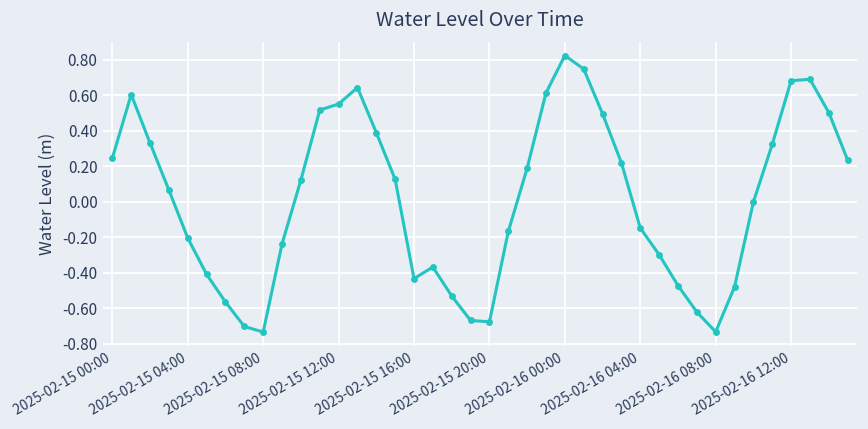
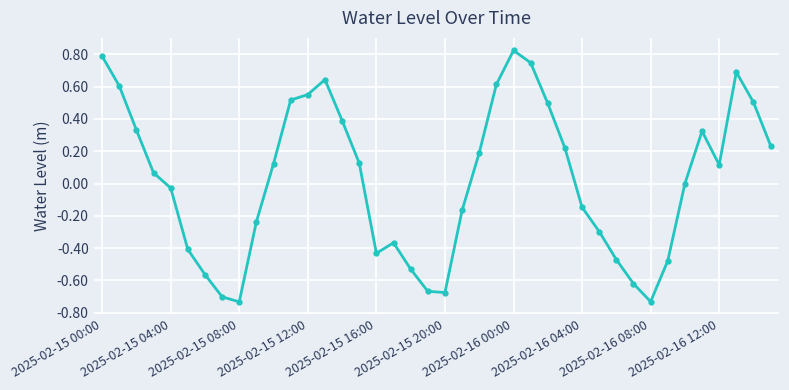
  {
-   "2025-02-15 00:00": 0.25,
-   "2025-02-15 04:00": -0.20,
+   "2025-02-15 00:00": 0.79,
+   "2025-02-15 04:00": -0.03,
    "2025-02-15 08:00": -0.73,
    "2025-02-15 12:00": 0.55,
    "2025-02-15 16:00": -0.43,
    "2025-02-15 20:00": -0.68,
    "2025-02-16 00:00": 0.82,
    "2025-02-16 04:00": -0.15,
    "2025-02-16 08:00": -0.73,
-   "2025-02-16 12:00": 0.68
+   "2025-02-16 12:00": 0.12
  }
